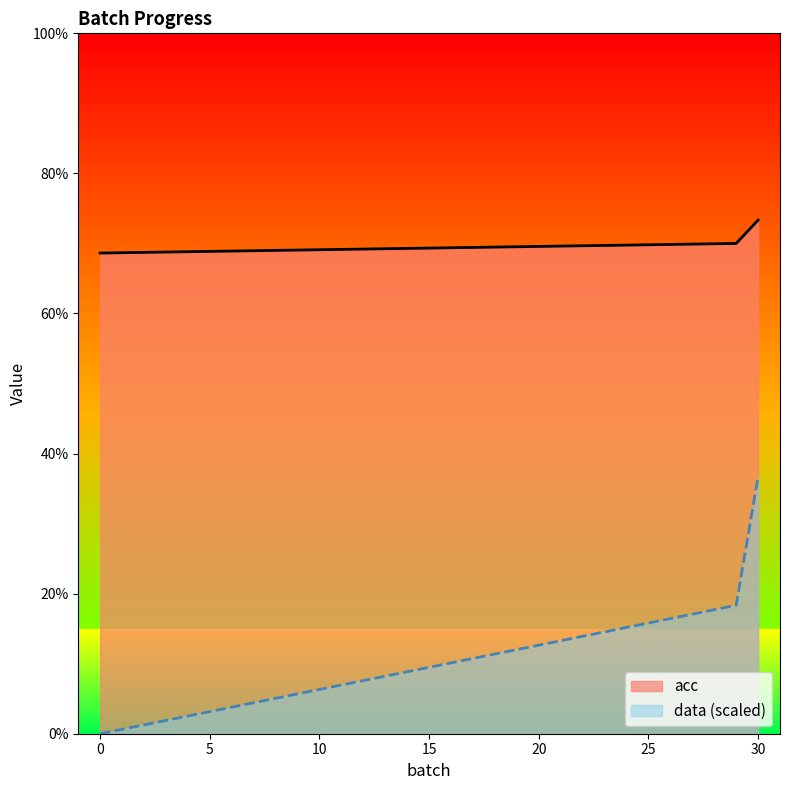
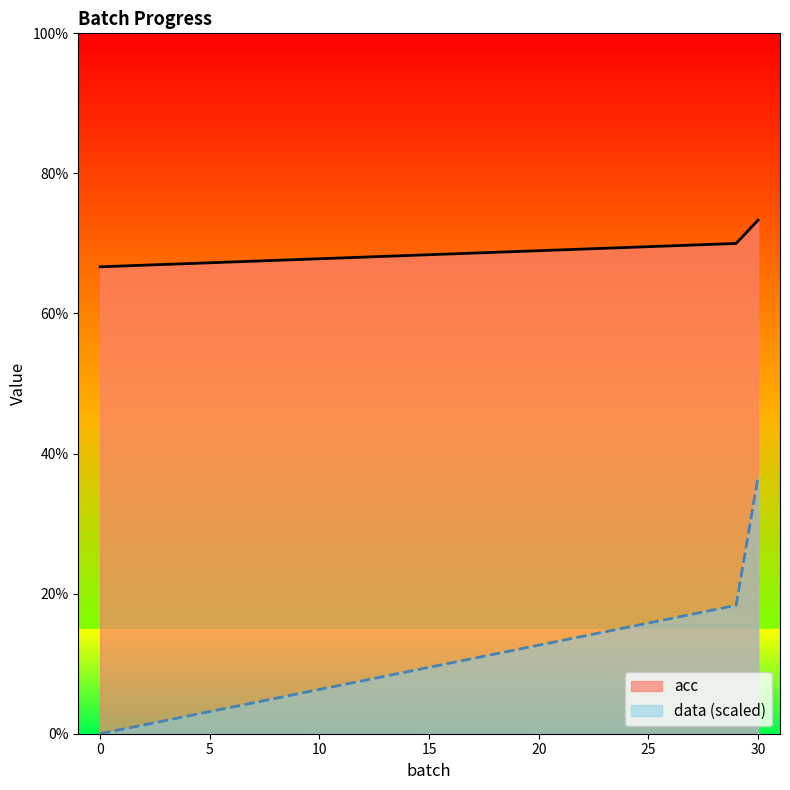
  {
    "acc": {
-     "0": "69%",
+     "0": "67%",
      "30": "73%"
    },
    "data (scaled)": {
      "0": "0%",
      "30": "37%"
    }
  }
